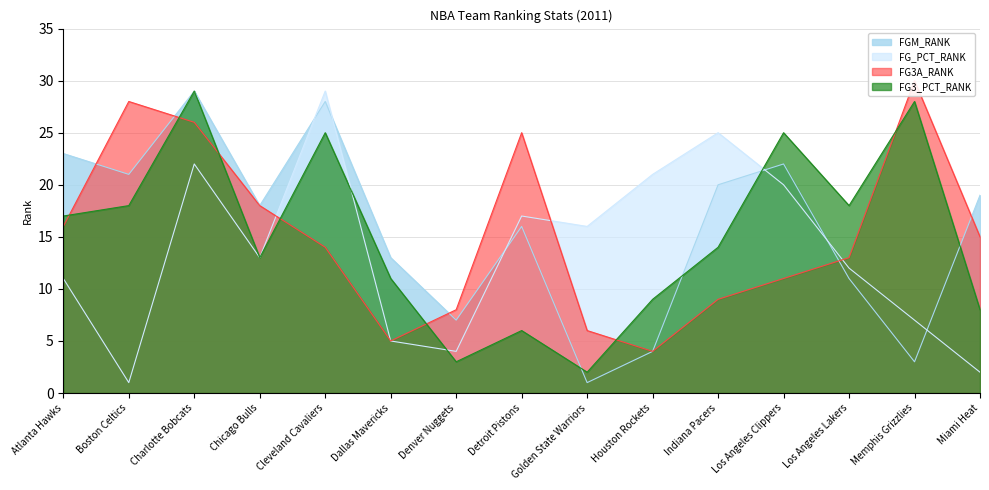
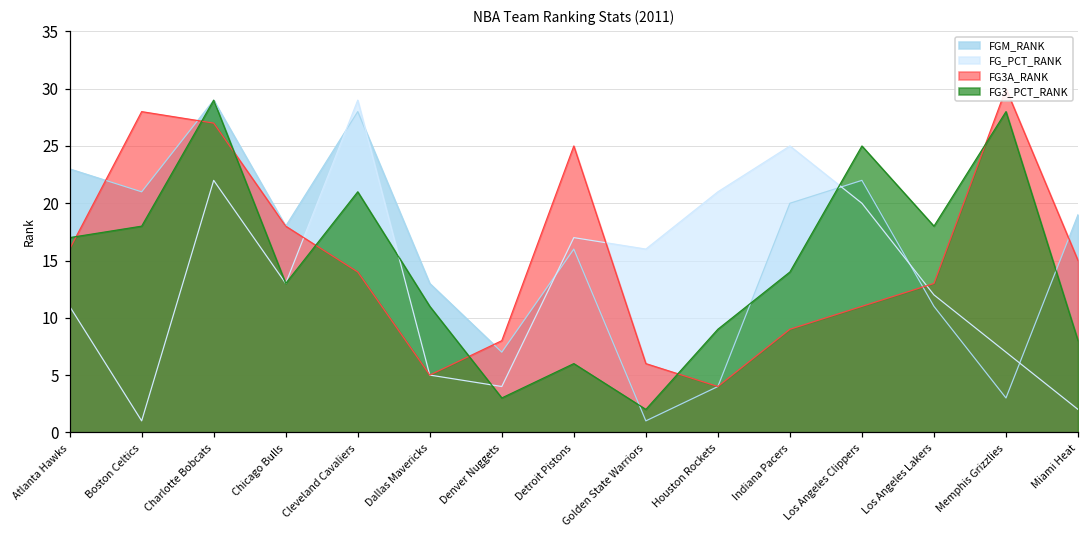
  {
    "FG3A_RANK": {
      "Atlanta Hawks": 16,
      "Boston Celtics": 28,
-     "Charlotte Bobcats": 26,
+     "Charlotte Bobcats": 27,
      "Cleveland Cavaliers": 14,
      "Denver Nuggets": 8,
      "Detroit Pistons": 25,
      "Golden State Warriors": 6,
      "Indiana Pacers": 9,
      "Los Angeles Clippers": 11,
      "Los Angeles Lakers": 13,
      "Miami Heat": 15
    },
    "FG3_PCT_RANK": {
      "Atlanta Hawks": 17,
      "Boston Celtics": 18,
-     "Cleveland Cavaliers": 25,
+     "Cleveland Cavaliers": 21,
      "Dallas Mavericks": 11,
      "Denver Nuggets": 3,
      "Detroit Pistons": 6,
      "Golden State Warriors": 2,
      "Houston Rockets": 9,
      "Indiana Pacers": 14,
      "Los Angeles Clippers": 25,
      "Los Angeles Lakers": 18,
      "Memphis Grizzlies": 28,
      "Miami Heat": 8
    }
  }
